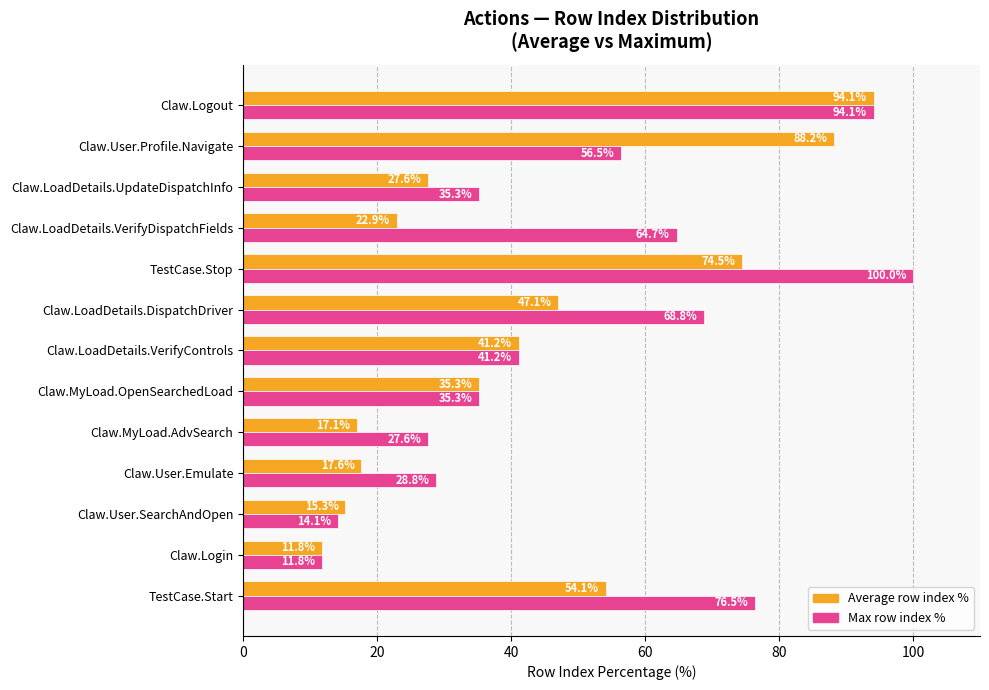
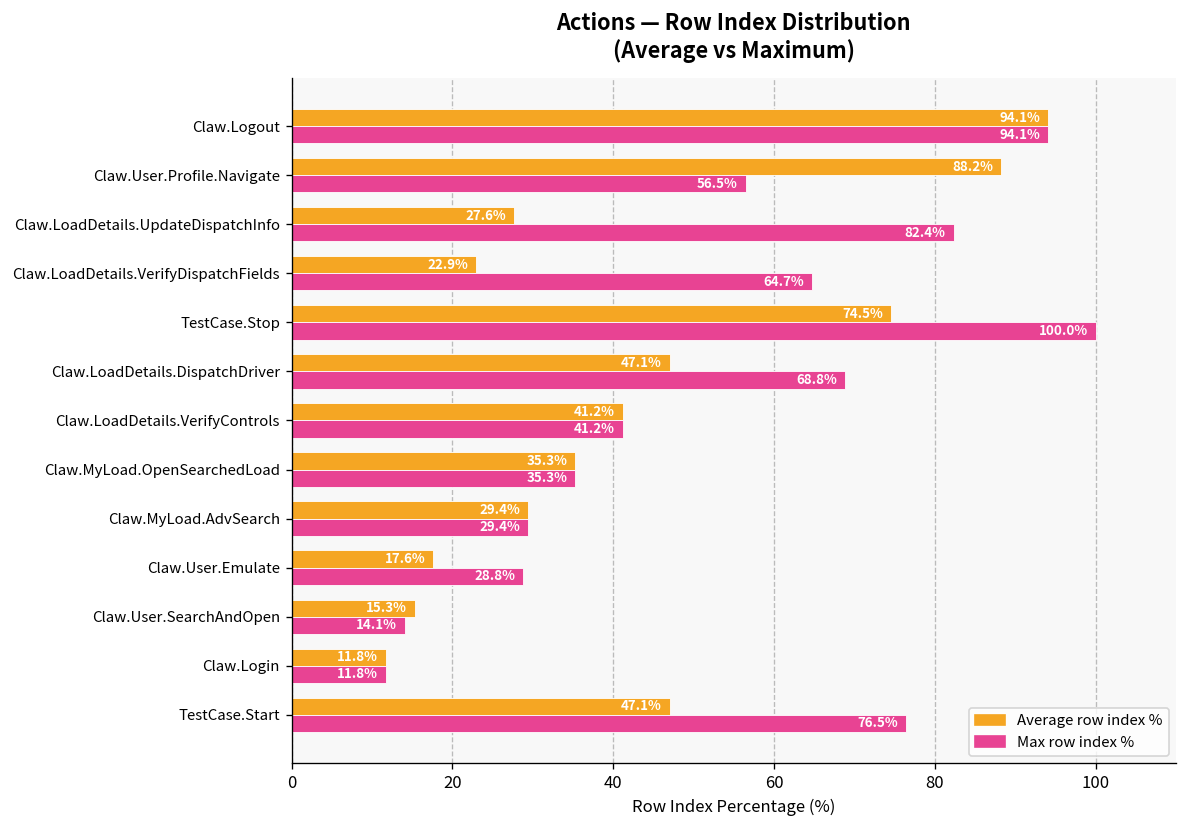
  {
    "Average row index %": {
      "Claw.Logout": "94.1%",
      "Claw.User.Profile.Navigate": "88.2%",
      "Claw.LoadDetails.UpdateDispatchInfo": "27.6%",
      "Claw.LoadDetails.VerifyDispatchFields": "22.9%",
      "TestCase.Stop": "74.5%",
      "Claw.LoadDetails.DispatchDriver": "47.1%",
      "Claw.LoadDetails.VerifyControls": "41.2%",
      "Claw.MyLoad.OpenSearchedLoad": "35.3%",
-     "Claw.MyLoad.AdvSearch": "17.1%",
+     "Claw.MyLoad.AdvSearch": "29.4%",
      "Claw.User.Emulate": "17.6%",
      "Claw.User.SearchAndOpen": "15.3%",
      "Claw.Login": "11.8%",
-     "TestCase.Start": "54.1%"
+     "TestCase.Start": "47.1%"
    },
    "Max row index %": {
      "Claw.Logout": "94.1%",
      "Claw.User.Profile.Navigate": "56.5%",
-     "Claw.LoadDetails.UpdateDispatchInfo": "35.3%",
+     "Claw.LoadDetails.UpdateDispatchInfo": "82.4%",
      "Claw.LoadDetails.VerifyDispatchFields": "64.7%",
      "TestCase.Stop": "100.0%",
      "Claw.LoadDetails.DispatchDriver": "68.8%",
      "Claw.LoadDetails.VerifyControls": "41.2%",
      "Claw.MyLoad.OpenSearchedLoad": "35.3%",
-     "Claw.MyLoad.AdvSearch": "27.6%",
+     "Claw.MyLoad.AdvSearch": "29.4%",
      "Claw.User.Emulate": "28.8%",
      "Claw.User.SearchAndOpen": "14.1%",
      "Claw.Login": "11.8%",
      "TestCase.Start": "76.5%"
    }
  }
